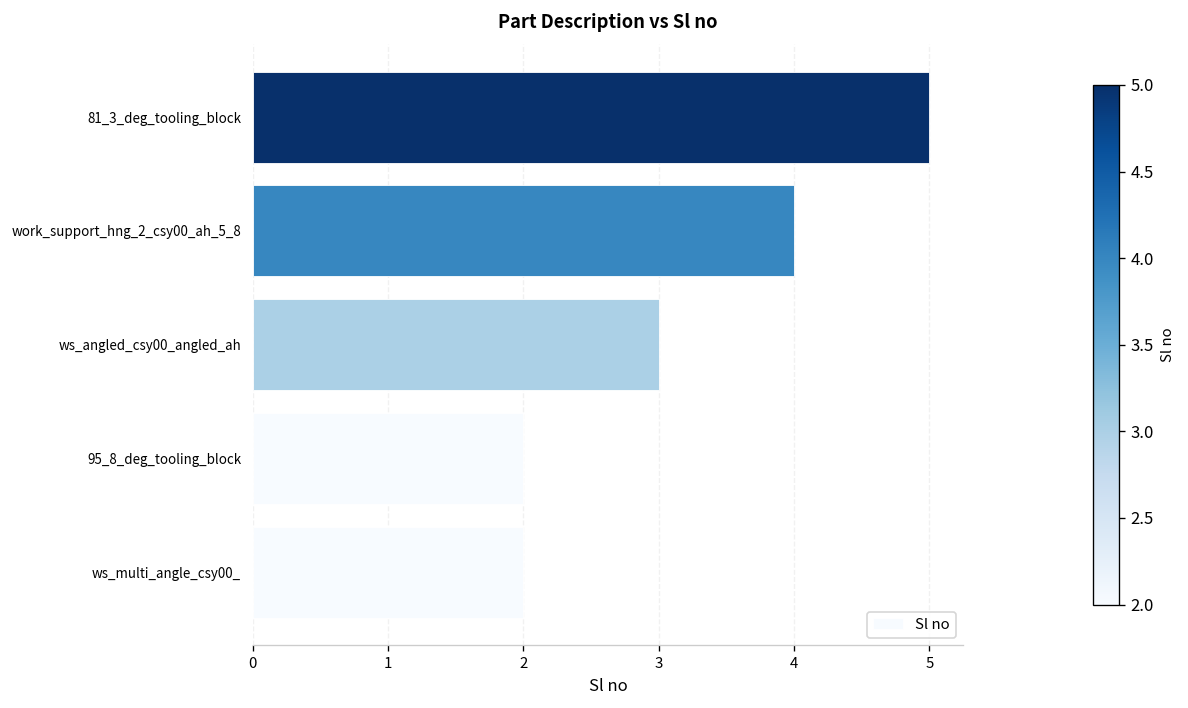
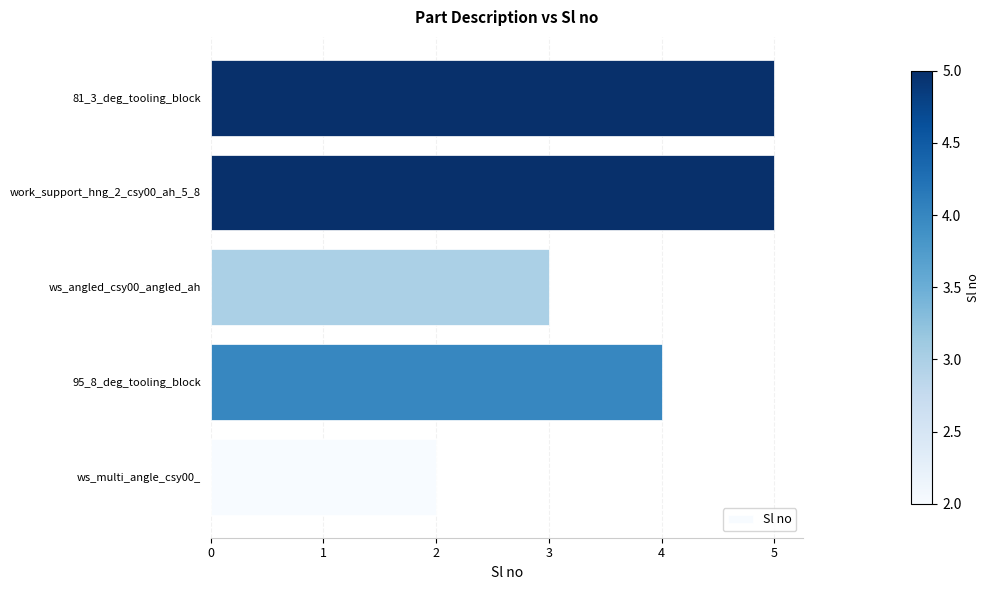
  {
    "81_3_deg_tooling_block": 5,
-   "work_support_hng_2_csy00_ah_5_8": 4,
+   "work_support_hng_2_csy00_ah_5_8": 5,
    "ws_angled_csy00_angled_ah": 3,
-   "95_8_deg_tooling_block": 2,
+   "95_8_deg_tooling_block": 4,
    "ws_multi_angle_csy00_": 2
  }
